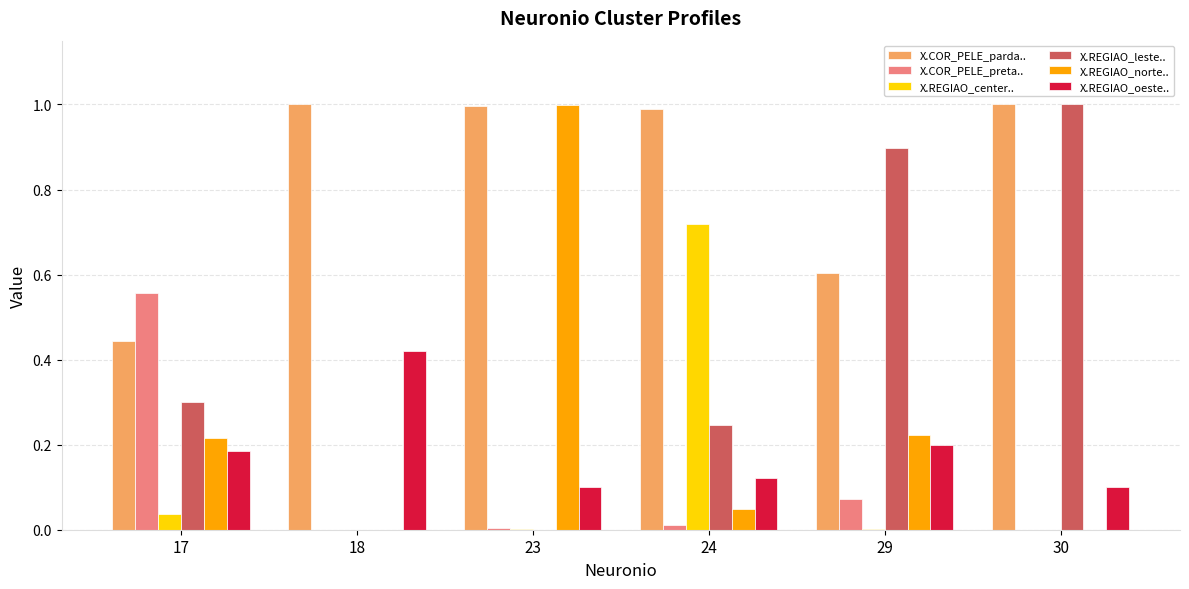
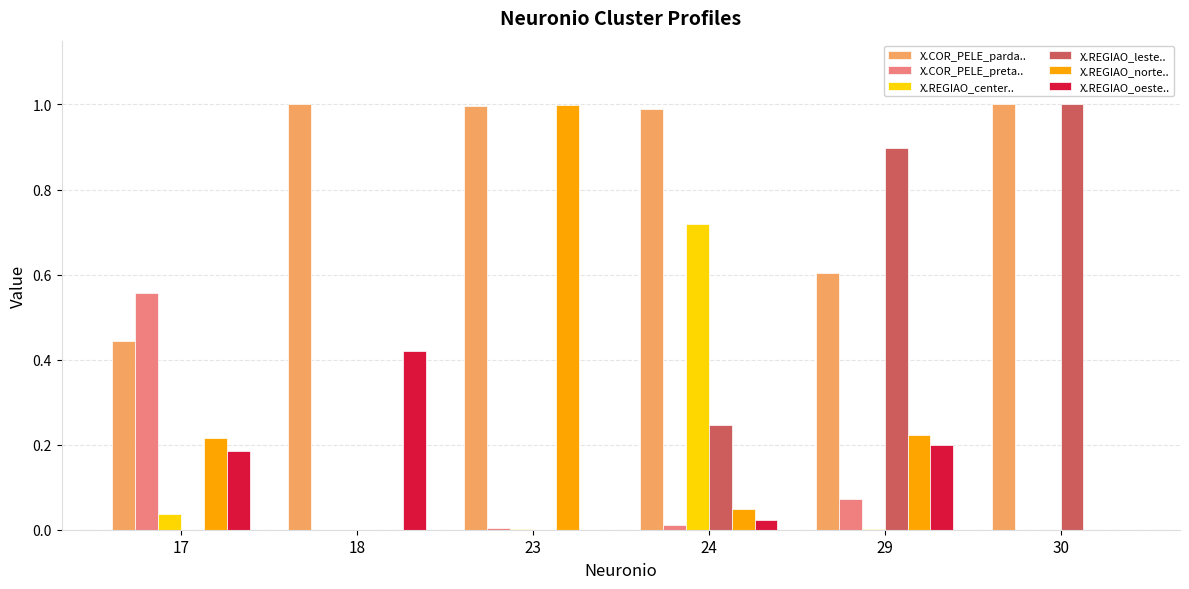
  {
    "X.REGIAO_leste..": {
-     "17": 0.3,
+     "17": 0.0,
      "18": 0.0,
      "23": 0.0,
      "24": 0.25,
      "29": 0.9,
      "30": 1.0
    },
    "X.REGIAO_oeste..": {
      "17": 0.18,
      "18": 0.42,
-     "23": 0.1,
-     "24": 0.12,
+     "23": 0.0,
+     "24": 0.02,
      "29": 0.20,
-     "30": 0.1
+     "30": 0.0
    }
  }
